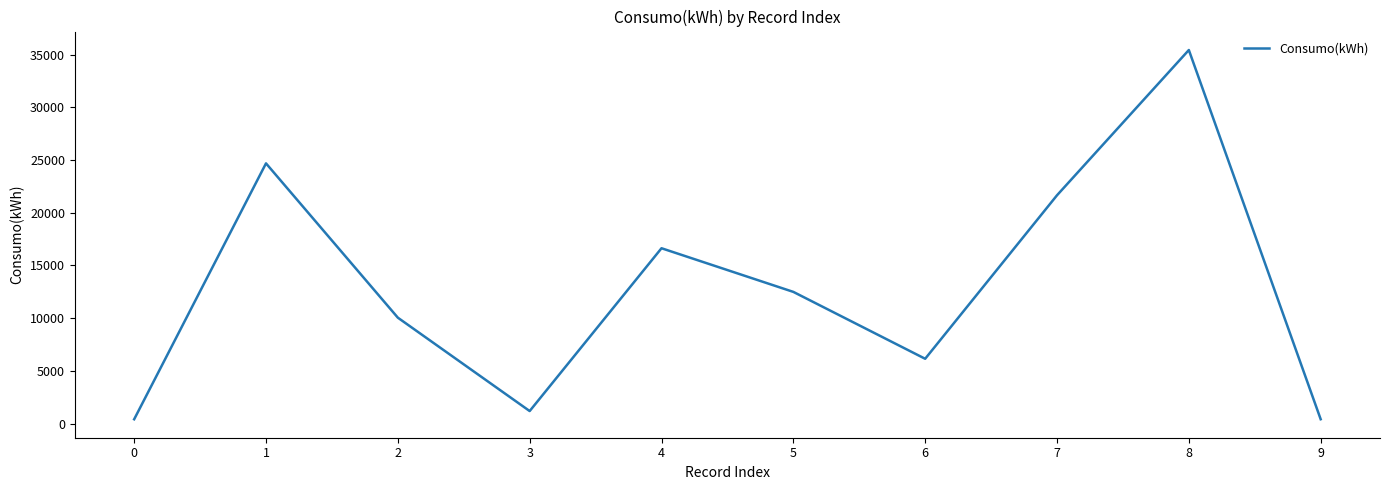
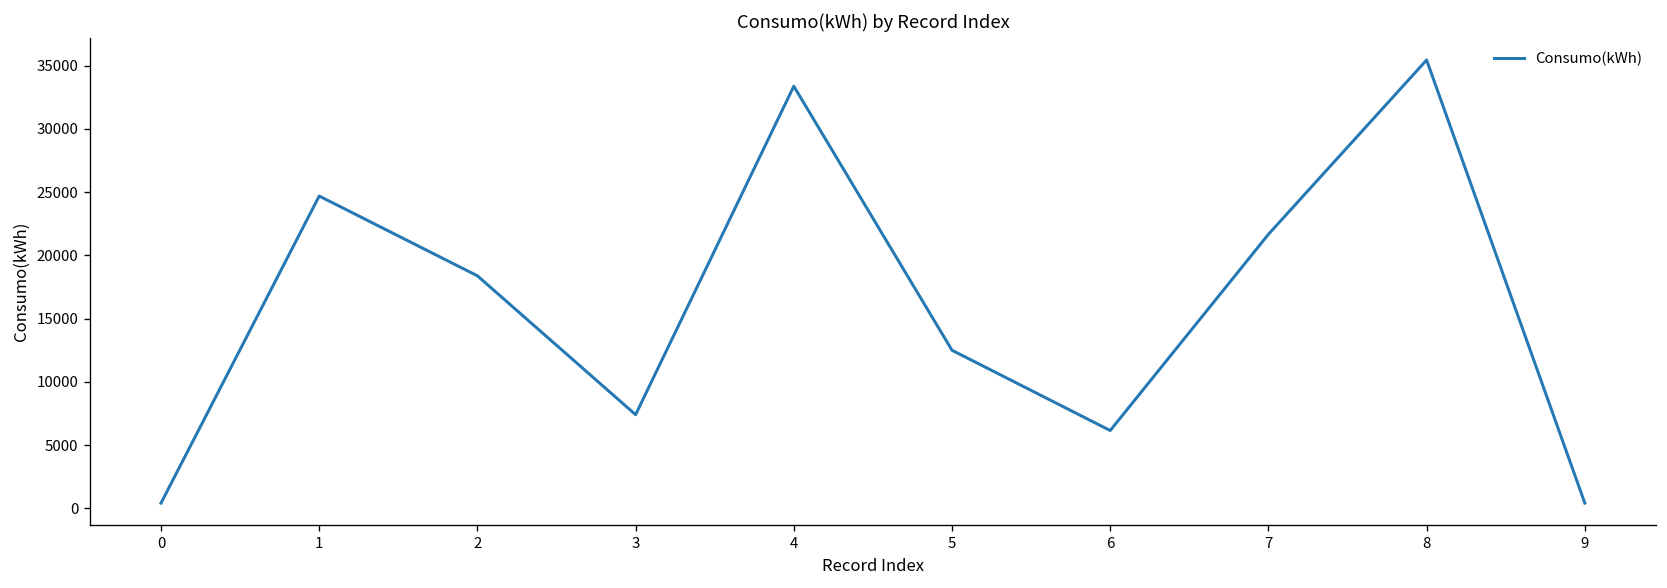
  {
    "0": 400,
    "1": 24700,
-   "2": 10000,
-   "3": 1200,
-   "4": 16600,
+   "2": 18400,
+   "3": 7400,
+   "4": 33400,
    "5": 12500,
    "6": 6100,
    "7": 21700,
    "8": 35400,
    "9": 400
  }
